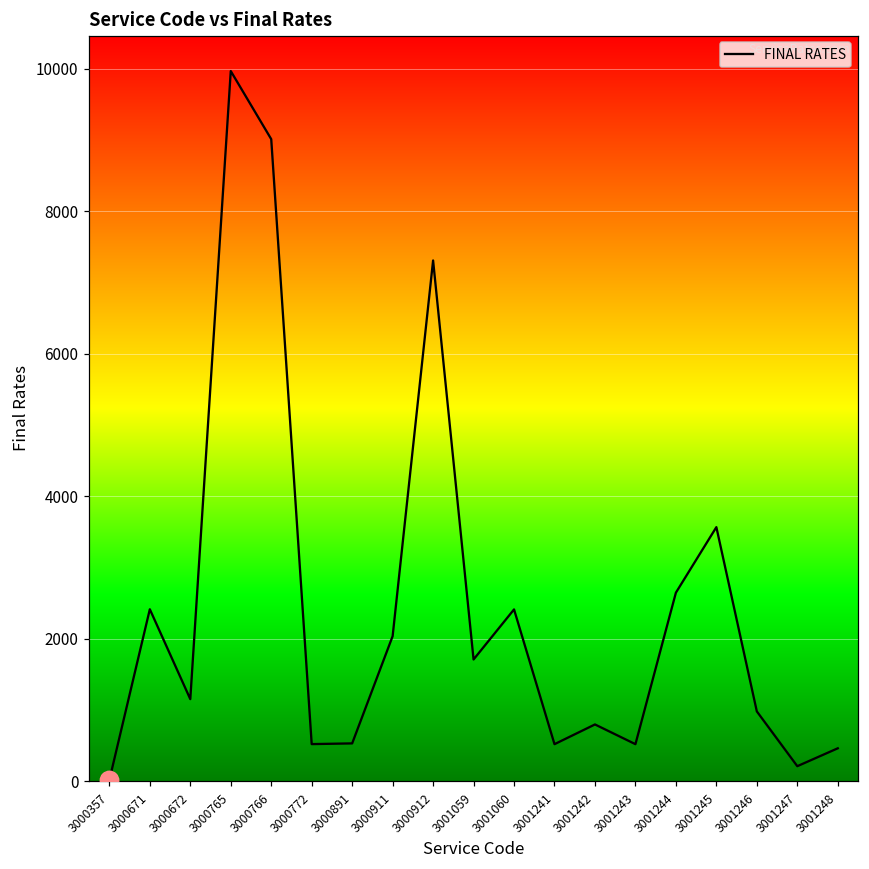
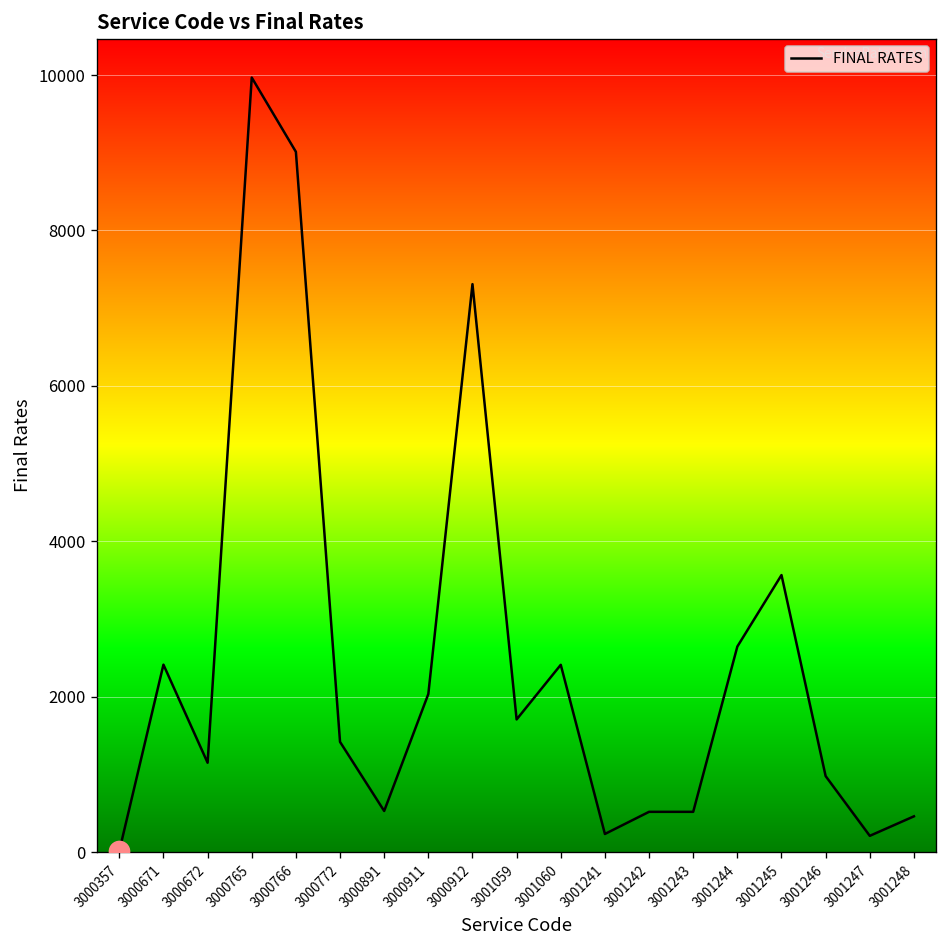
  {
    "FINAL RATES": {
      "3000671": 2400,
      "3000672": 1200,
      "3000765": 10000,
      "3000766": 9000,
-     "3000772": 500,
+     "3000772": 1400,
      "3000891": 500,
      "3000911": 2000,
      "3000912": 7300,
      "3001059": 1700,
      "3001060": 2400,
-     "3001241": 500,
-     "3001242": 800,
+     "3001241": 200,
+     "3001242": 500,
      "3001243": 500,
      "3001244": 2600,
      "3001245": 3600,
      "3001246": 1000,
      "3001247": 200,
      "3001248": 500
    }
  }
